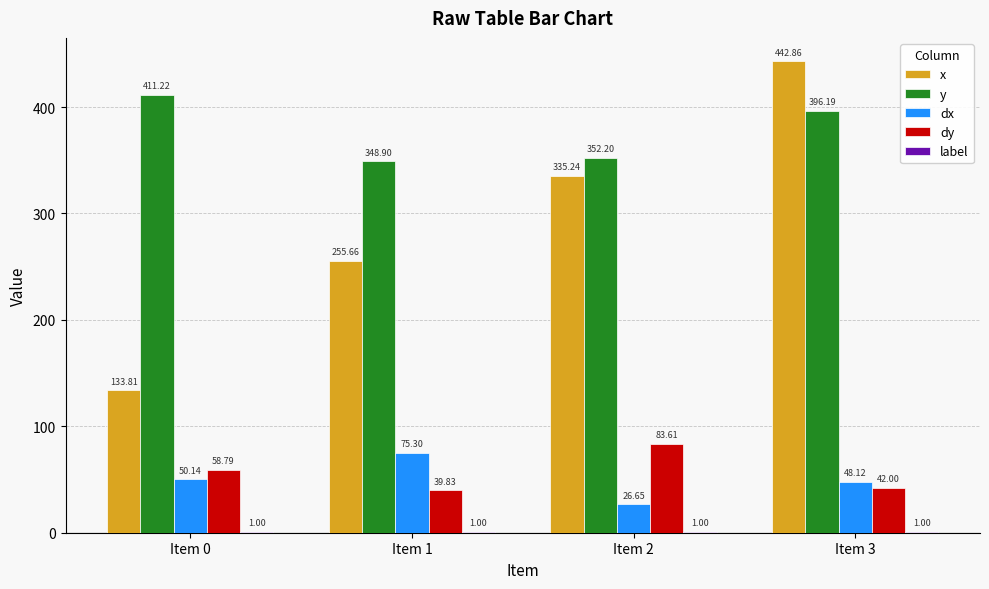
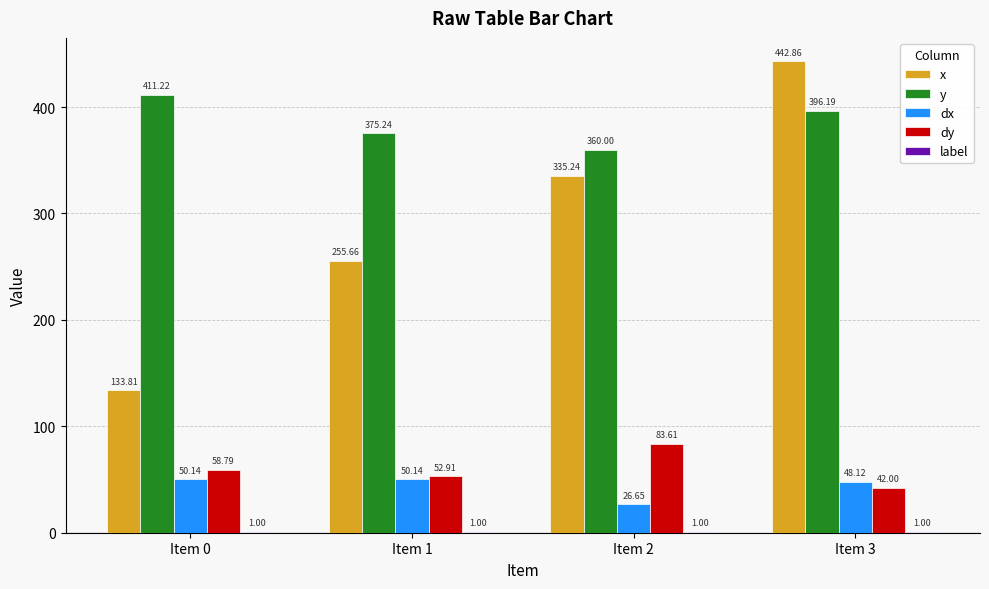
  {
    "x": {
      "Item 0": 133.81,
      "Item 1": 255.66,
      "Item 2": 335.24,
      "Item 3": 442.86
    },
    "y": {
      "Item 0": 411.22,
-     "Item 1": 348.90,
-     "Item 2": 352.20,
+     "Item 1": 375.24,
+     "Item 2": 360.00,
      "Item 3": 396.19
    },
    "dx": {
      "Item 0": 50.14,
-     "Item 1": 75.30,
+     "Item 1": 50.14,
      "Item 2": 26.65,
      "Item 3": 48.12
    },
    "dy": {
      "Item 0": 58.79,
-     "Item 1": 39.83,
+     "Item 1": 52.91,
      "Item 2": 83.61,
      "Item 3": 42.00
    },
    "label": {
      "Item 0": 1.00,
      "Item 1": 1.00,
      "Item 2": 1.00,
      "Item 3": 1.00
    }
  }
